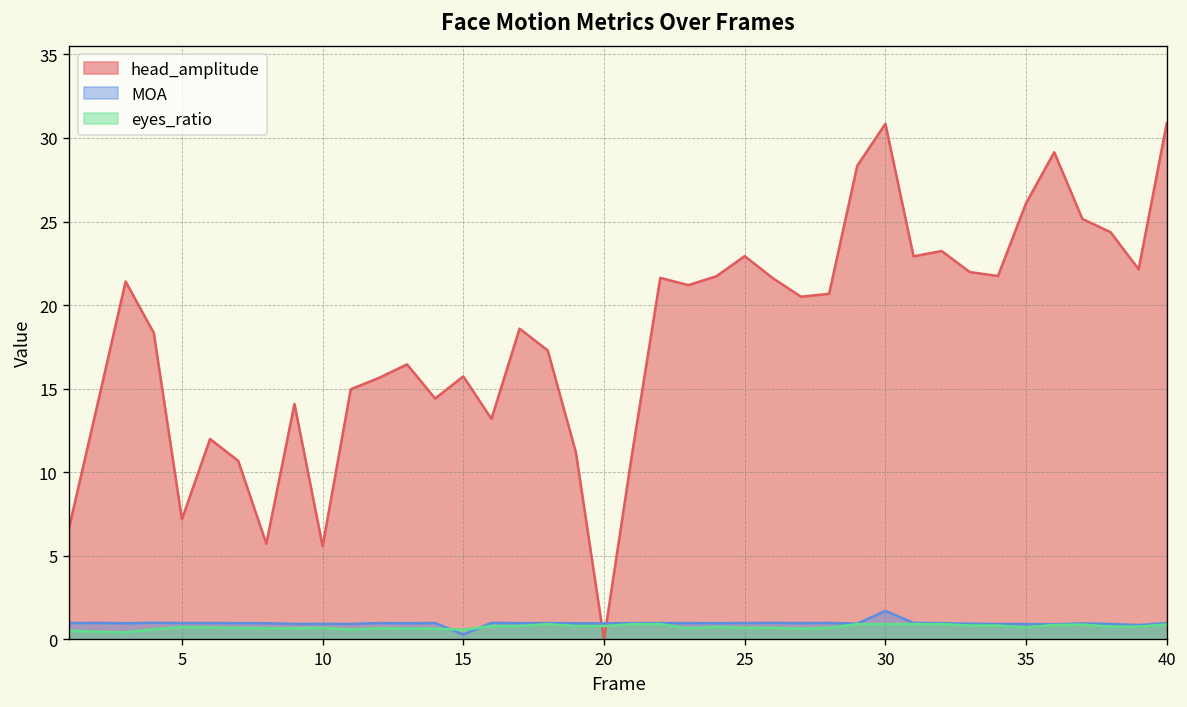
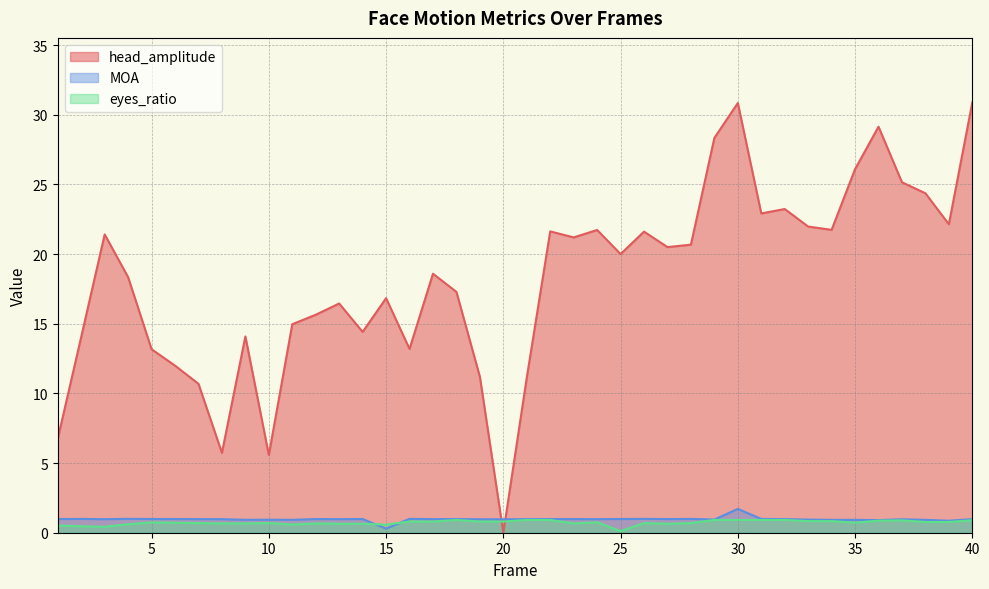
  {
    "head_amplitude": {
-     "5": 7.2,
+     "5": 13.2,
      "10": 5.6,
-     "15": 15.7,
+     "15": 16.8,
      "20": 0.0,
-     "25": 22.9,
+     "25": 20.0,
      "30": 30.8,
      "35": 26.1,
      "40": 30.9
    },
    "MOA": {
      "5": 1.0,
      "10": 0.9,
      "15": 0.3,
      "25": 1.0,
      "30": 1.7,
      "35": 0.9
    },
    "eyes_ratio": {
      "5": 0.7,
      "10": 0.7,
      "15": 0.6,
-     "25": 0.7,
+     "25": 0.1,
      "30": 0.9,
      "35": 0.7
    }
  }
